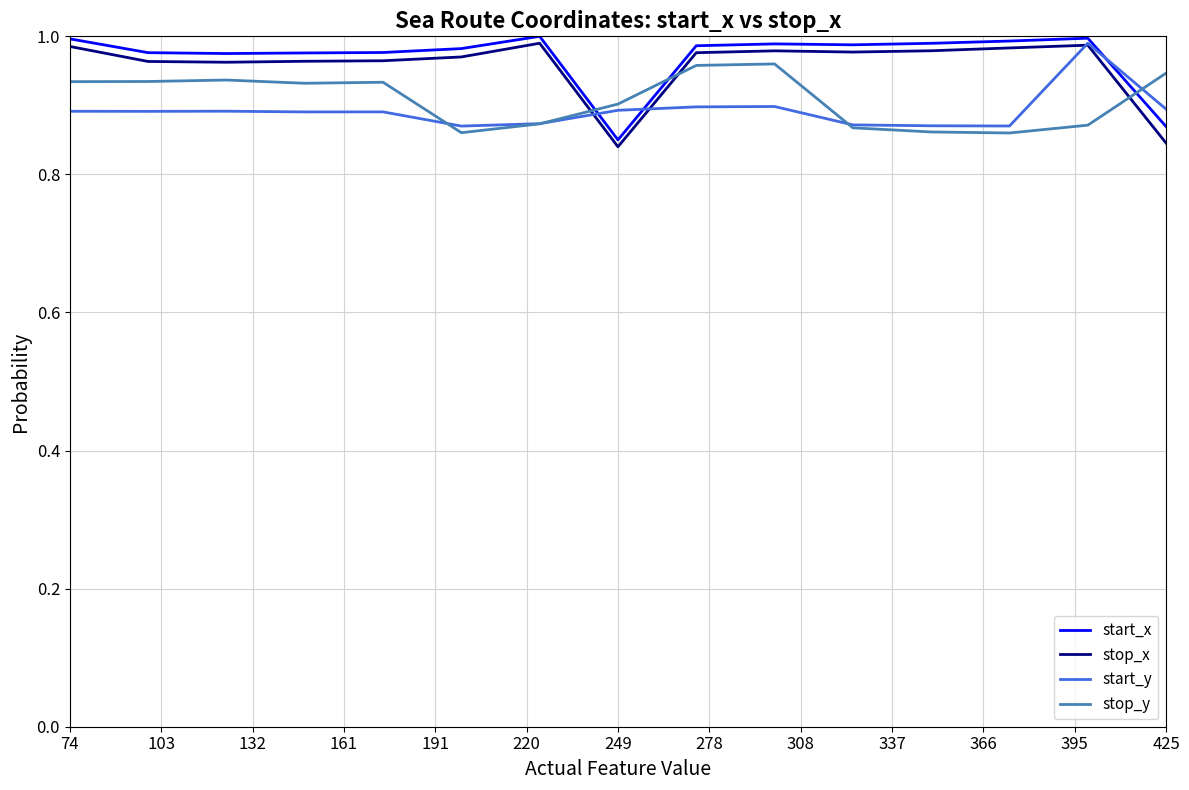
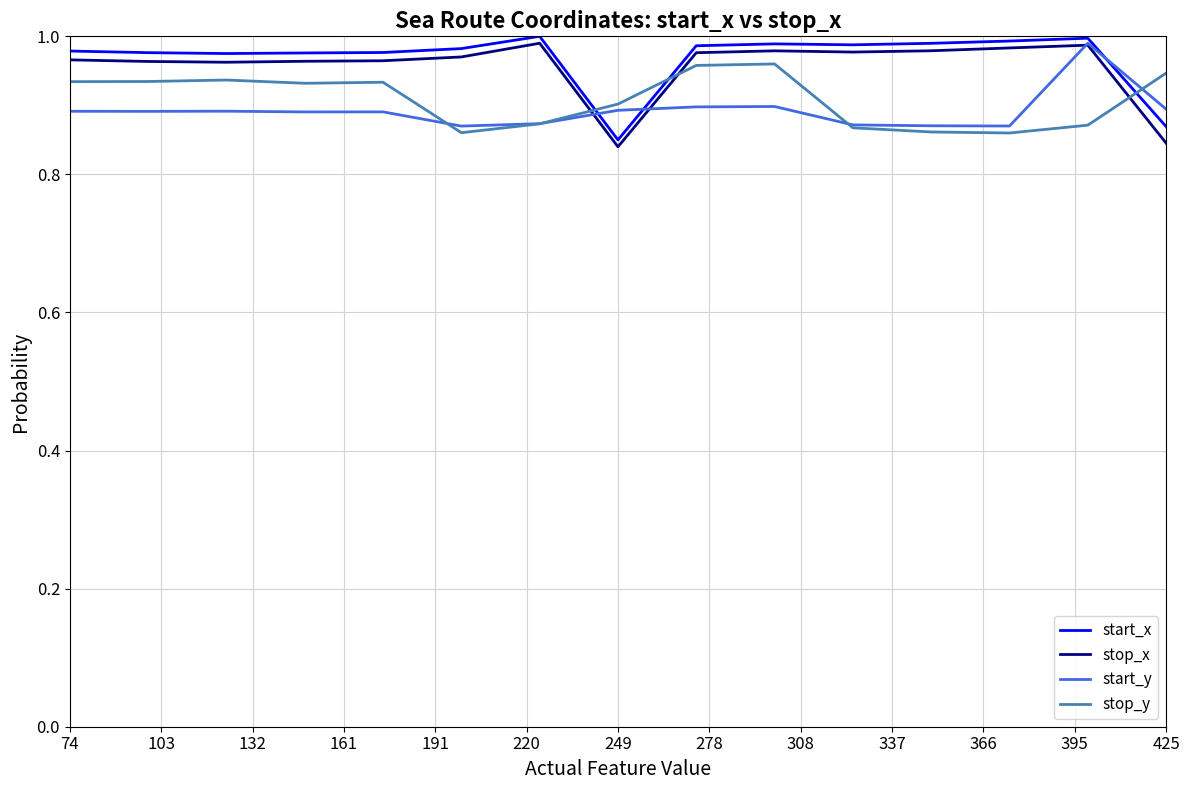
  {
    "start_x": {
-     "74": 1.00,
+     "74": 0.98,
      "249": 0.85,
      "425": 0.87
    },
    "stop_x": {
-     "74": 0.99,
+     "74": 0.97,
      "249": 0.84,
      "425": 0.85
    }
  }
